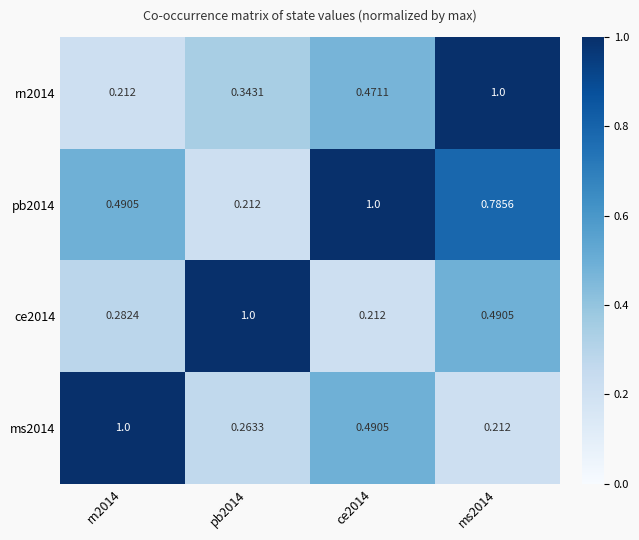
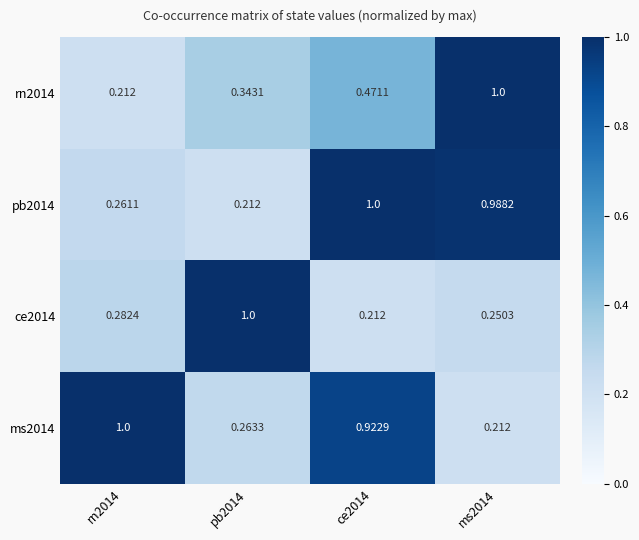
  {
    "rn2014": {
      "rn2014": 0.212,
      "pb2014": 0.3431,
      "ce2014": 0.4711,
      "ms2014": 1.0
    },
    "pb2014": {
-     "rn2014": 0.4905,
+     "rn2014": 0.2611,
      "pb2014": 0.212,
      "ce2014": 1.0,
-     "ms2014": 0.7856
+     "ms2014": 0.9882
    },
    "ce2014": {
      "rn2014": 0.2824,
      "pb2014": 1.0,
      "ce2014": 0.212,
-     "ms2014": 0.4905
+     "ms2014": 0.2503
    },
    "ms2014": {
      "rn2014": 1.0,
      "pb2014": 0.2633,
-     "ce2014": 0.4905,
+     "ce2014": 0.9229,
      "ms2014": 0.212
    }
  }
